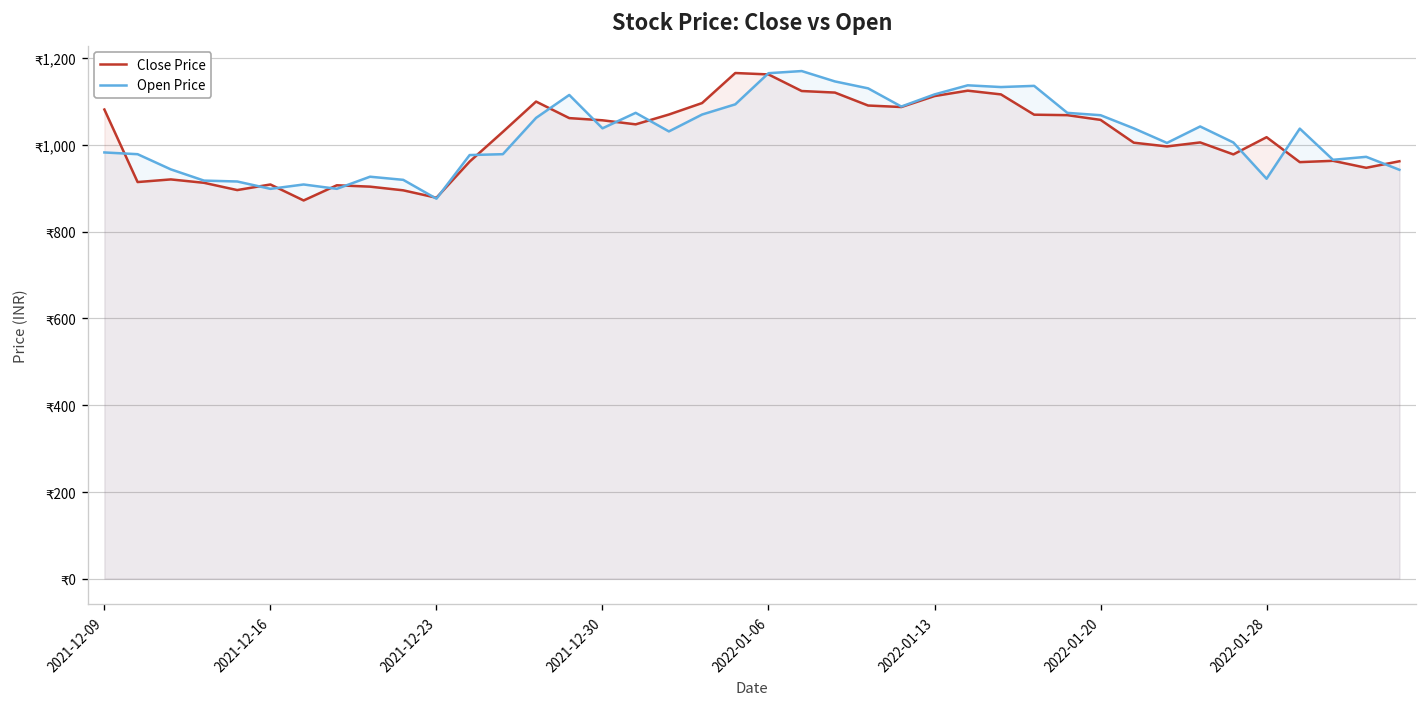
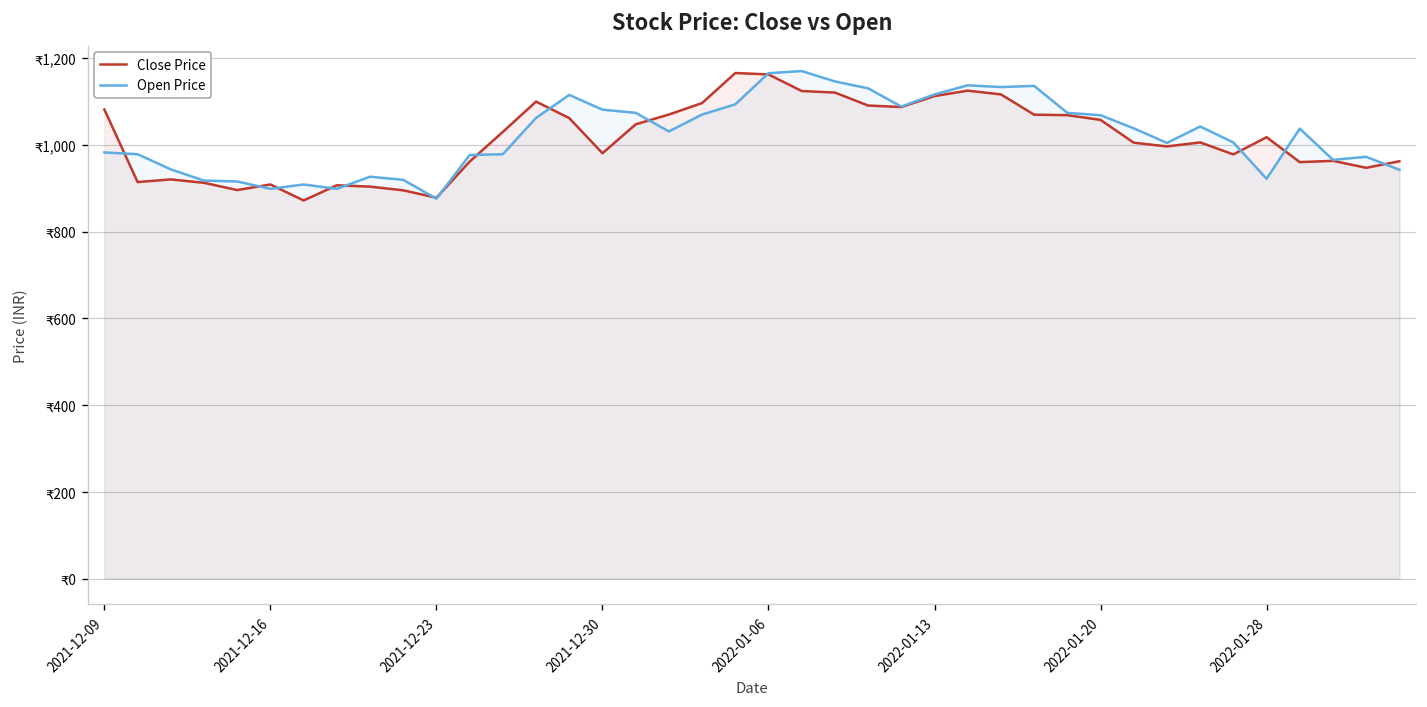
  {
    "Close Price": {
      "2021-12-09": "₹1,080",
      "2021-12-16": "₹910",
-     "2021-12-30": "₹1,060",
+     "2021-12-30": "₹980",
      "2022-01-20": "₹1,060",
      "2022-01-28": "₹1,020"
    },
    "Open Price": {
      "2021-12-09": "₹980",
      "2021-12-16": "₹900",
-     "2021-12-30": "₹1,040",
+     "2021-12-30": "₹1,080",
      "2022-01-20": "₹1,070",
      "2022-01-28": "₹920"
    }
  }
